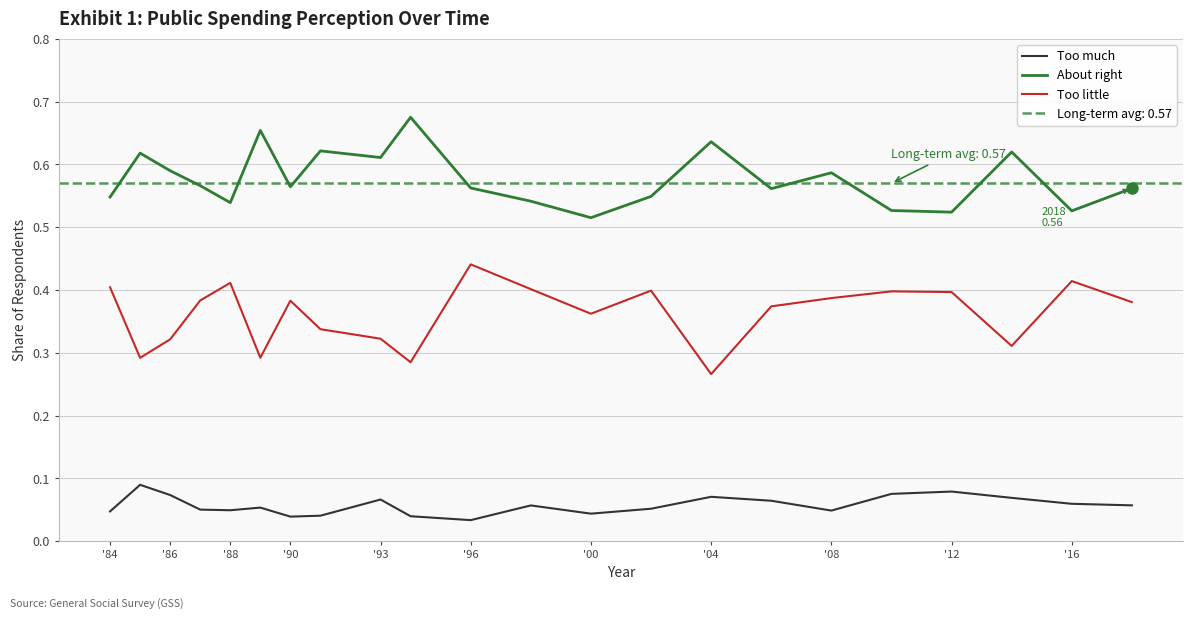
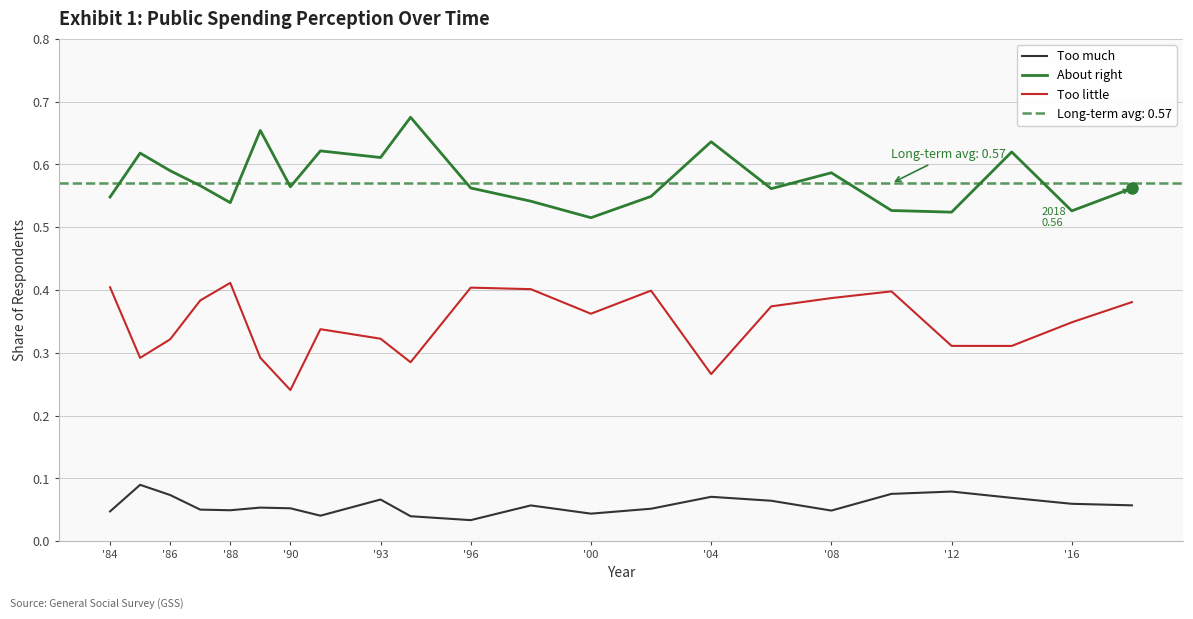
  {
    "Too much": {
      "'84": 0.05,
      "'86": 0.07,
      "'88": 0.05,
-     "'90": 0.04,
+     "'90": 0.05,
      "'93": 0.07,
      "'96": 0.03,
      "'00": 0.04,
      "'04": 0.07,
      "'08": 0.05,
      "'12": 0.08,
      "'16": 0.06
    },
    "Too little": {
      "'84": 0.40,
      "'86": 0.32,
      "'88": 0.41,
-     "'90": 0.38,
+     "'90": 0.24,
      "'93": 0.32,
-     "'96": 0.44,
+     "'96": 0.40,
      "'00": 0.36,
      "'04": 0.27,
      "'08": 0.39,
-     "'12": 0.40,
-     "'16": 0.41
+     "'12": 0.31,
+     "'16": 0.35
    }
  }
